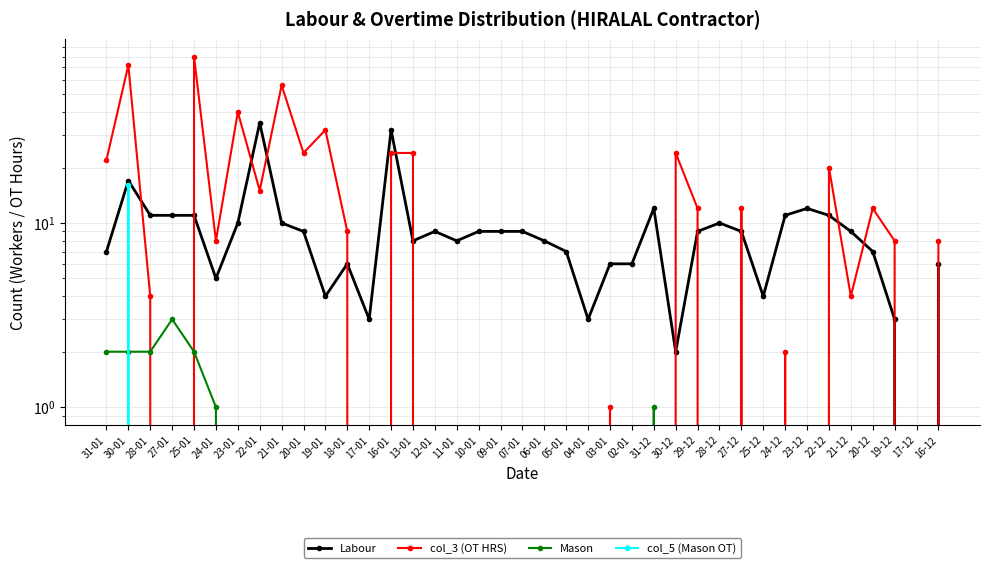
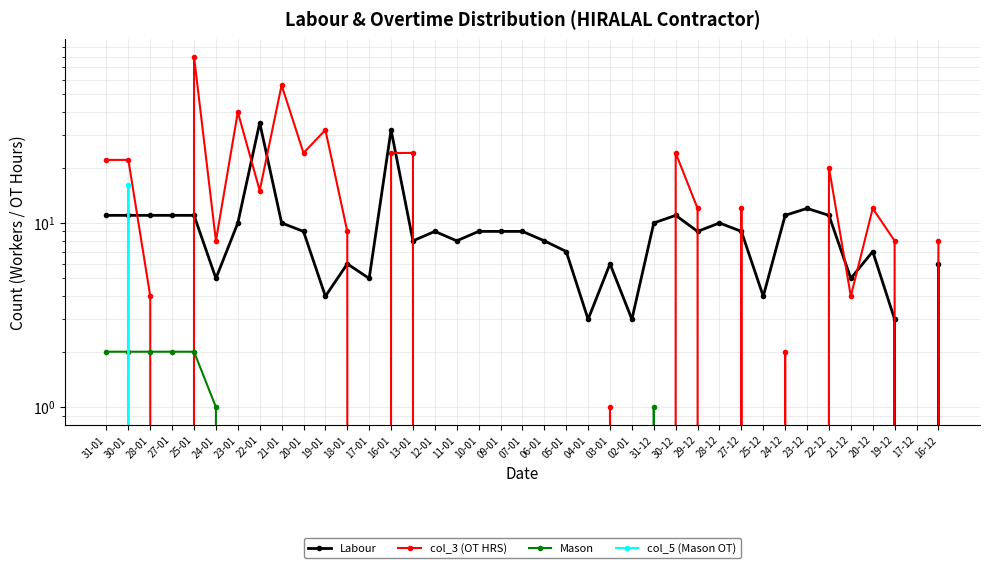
  {
    "Labour": {
-     "31-01": 7,
-     "30-01": 17,
+     "31-01": 11,
+     "30-01": 11,
      "28-01": 11,
      "27-01": 11,
      "25-01": 11,
      "24-01": 5,
      "23-01": 10,
      "22-01": 35,
      "21-01": 10,
      "20-01": 9,
      "19-01": 4,
      "18-01": 6,
-     "17-01": 3,
+     "17-01": 5,
      "16-01": 32,
      "13-01": 8,
      "12-01": 9,
      "11-01": 8,
      "10-01": 9,
      "09-01": 9,
      "07-01": 9,
      "06-01": 8,
      "05-01": 7,
      "04-01": 3,
      "03-01": 6,
-     "02-01": 6,
-     "31-12": 12,
-     "30-12": 2,
+     "02-01": 3,
+     "31-12": 10,
+     "30-12": 11,
      "29-12": 9,
      "28-12": 10,
      "27-12": 9,
      "25-12": 4,
      "24-12": 11,
      "23-12": 12,
      "22-12": 11,
-     "21-12": 9,
+     "21-12": 5,
      "20-12": 7,
      "19-12": 3,
      "16-12": 6
    },
    "col_3 (OT HRS)": {
      "31-01": 22,
-     "30-01": 72,
+     "30-01": 22,
      "28-01": 4,
      "25-01": 80,
      "24-01": 8,
      "23-01": 40,
      "22-01": 15,
      "21-01": 56,
      "20-01": 24,
      "19-01": 32,
      "18-01": 9,
      "16-01": 24,
      "13-01": 24,
      "03-01": 1,
      "30-12": 24,
      "29-12": 12,
      "27-12": 12,
      "24-12": 2,
      "22-12": 20,
      "21-12": 4,
      "20-12": 12,
      "19-12": 8,
      "16-12": 8
    },
    "Mason": {
      "31-01": 2,
      "30-01": 2,
      "28-01": 2,
-     "27-01": 3,
+     "27-01": 2,
      "25-01": 2,
      "24-01": 1,
      "31-12": 1
    },
    "col_5 (Mason OT)": {
      "30-01": 16
    }
  }
